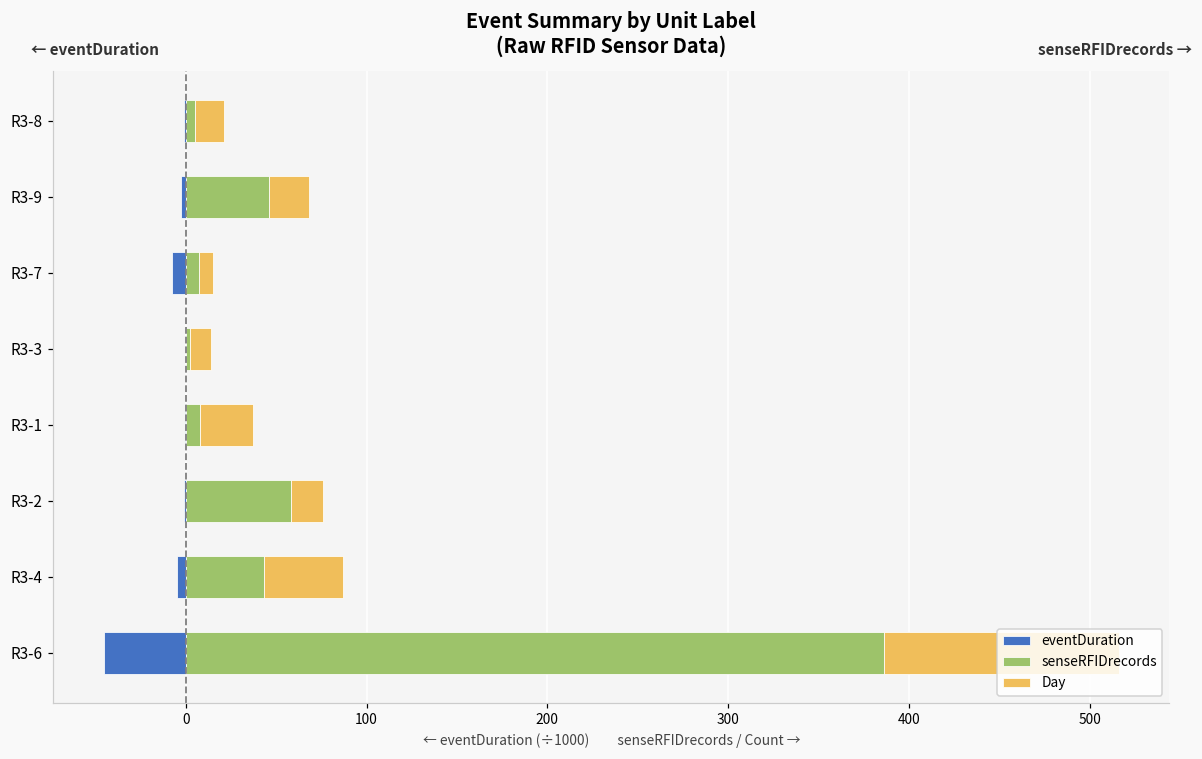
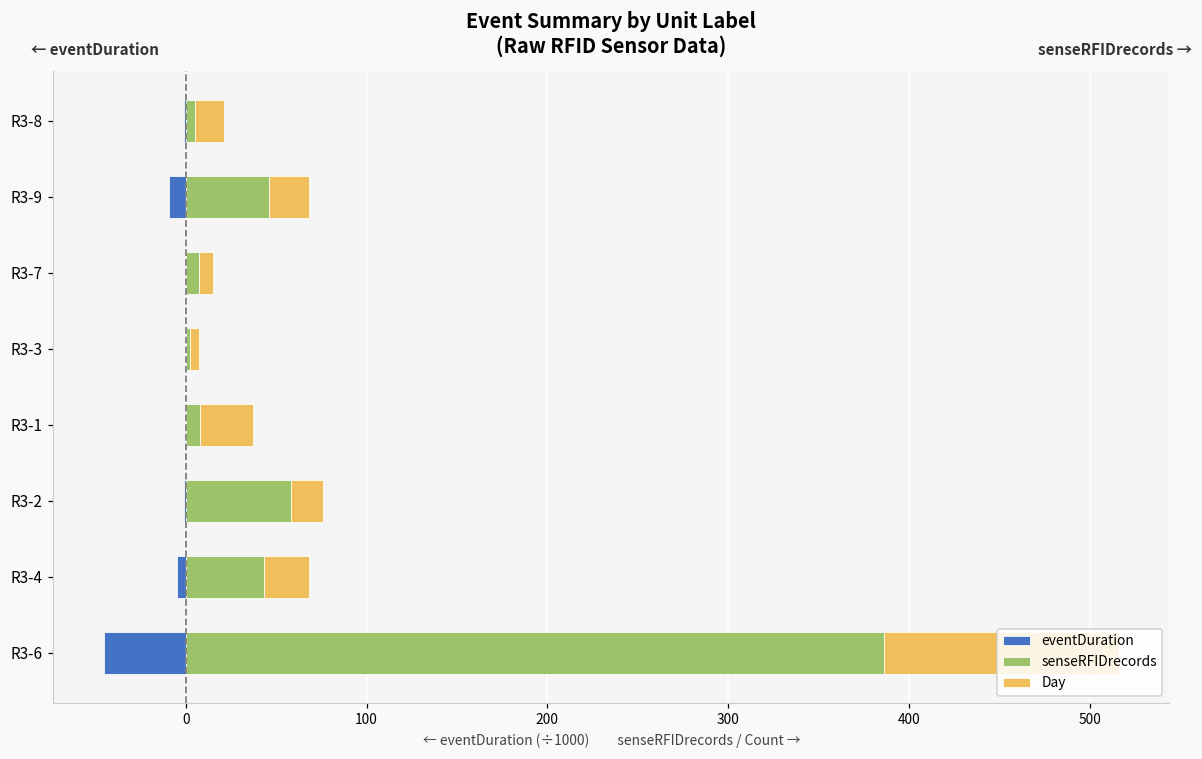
  {
    "eventDuration": {
-     "R3-9": -3,
-     "R3-7": -8,
+     "R3-9": -9,
+     "R3-7": -1,
      "R3-4": -5,
      "R3-6": -45
    },
    "senseRFIDrecords": {
      "R3-8": 5,
      "R3-9": 46,
      "R3-7": 7,
      "R3-3": 2,
      "R3-1": 8,
      "R3-2": 58,
      "R3-4": 43,
      "R3-6": 386
    },
    "Day": {
      "R3-8": 16,
      "R3-9": 22,
      "R3-7": 8,
-     "R3-3": 12,
+     "R3-3": 5,
      "R3-1": 29,
      "R3-2": 18,
-     "R3-4": 44
+     "R3-4": 25
    }
  }
